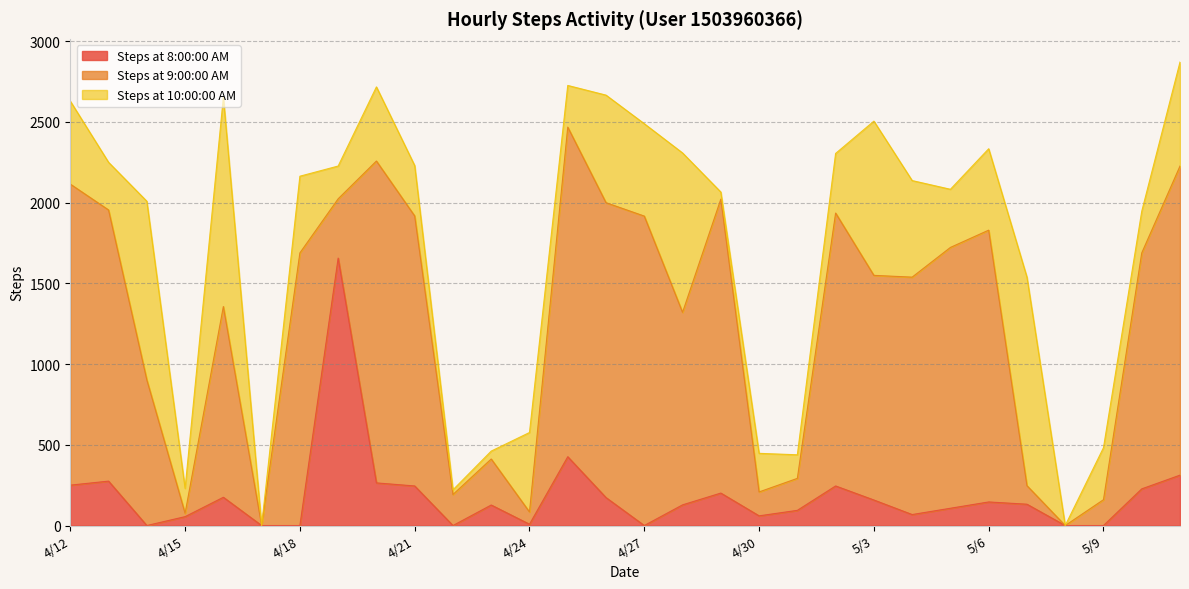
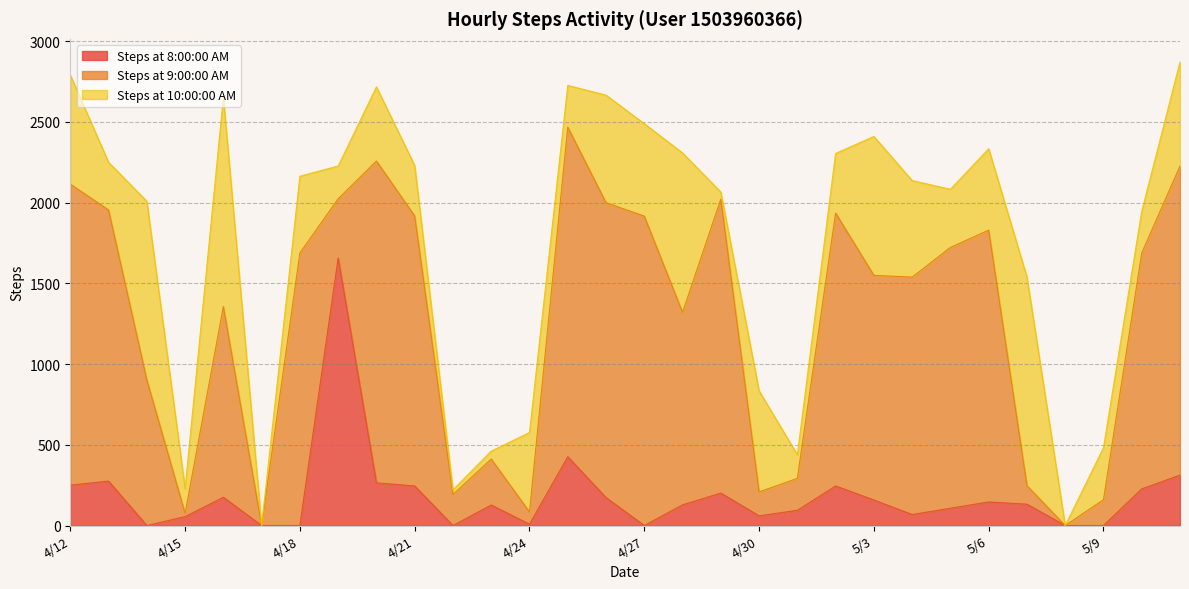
  {
    "Steps at 10:00:00 AM": {
-     "4/12": 510,
+     "4/12": 680,
      "4/15": 150,
      "4/18": 480,
      "4/21": 310,
      "4/24": 490,
      "4/27": 570,
-     "4/30": 240,
-     "5/3": 960,
+     "4/30": 630,
+     "5/3": 860,
      "5/6": 500,
      "5/9": 320
    }
  }
